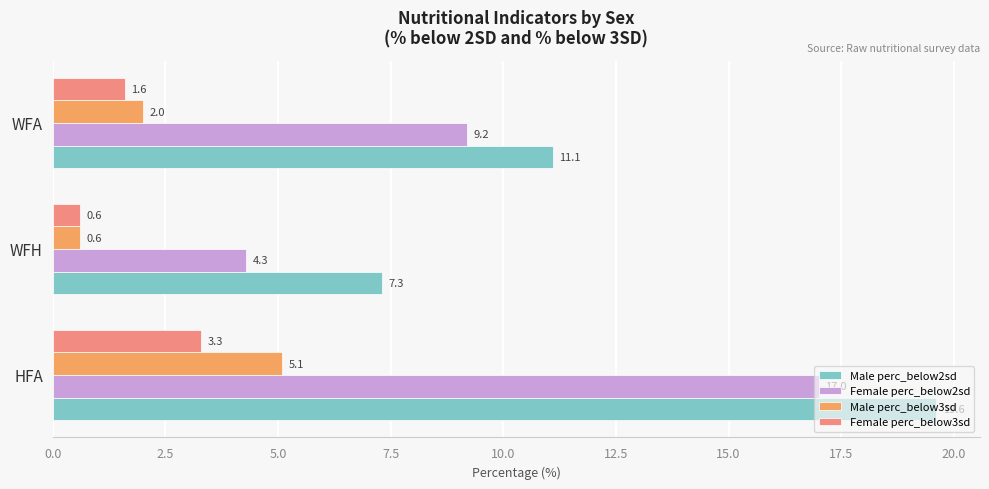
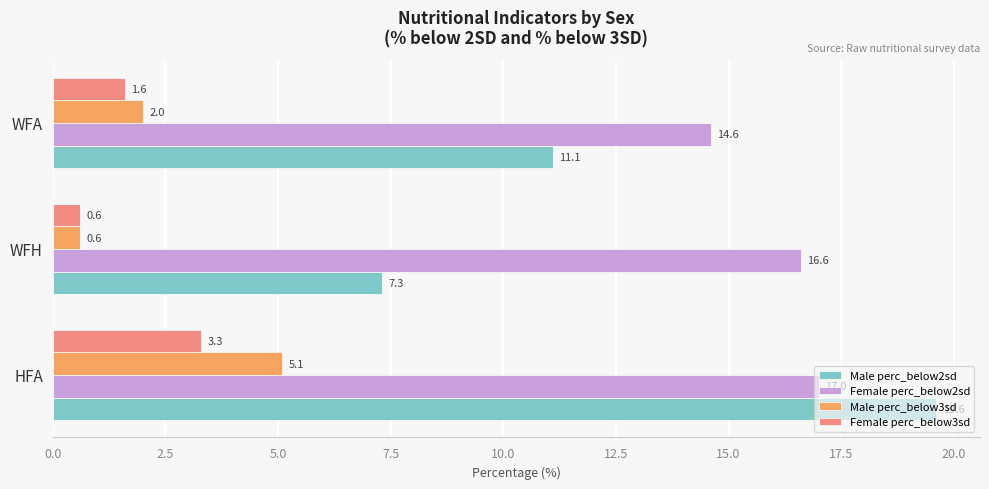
  {
    "Male perc_below2sd": {
      "WFA": 11.1,
      "WFH": 7.3
    },
    "Female perc_below2sd": {
-     "WFA": 9.2,
-     "WFH": 4.3
+     "WFA": 14.6,
+     "WFH": 16.6
    }
  }
